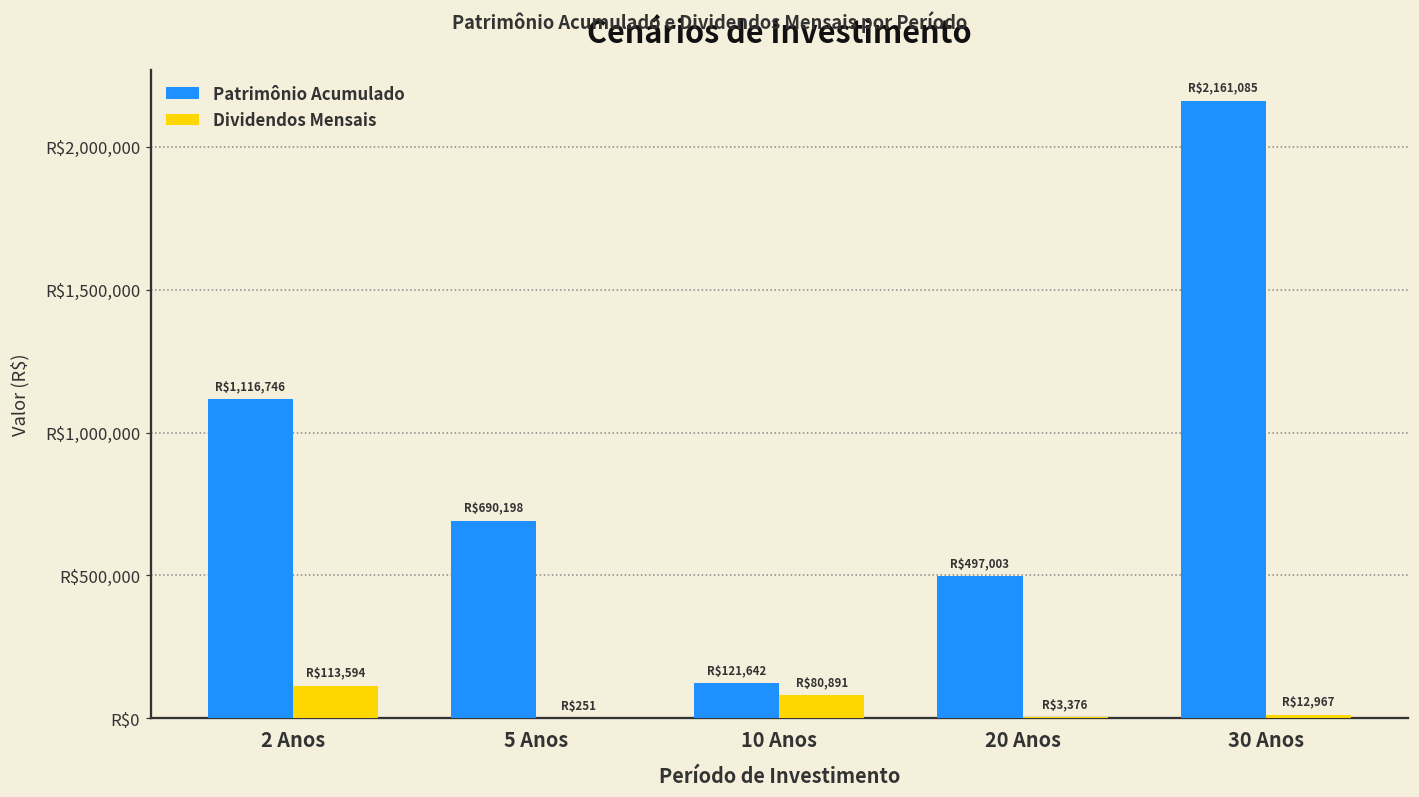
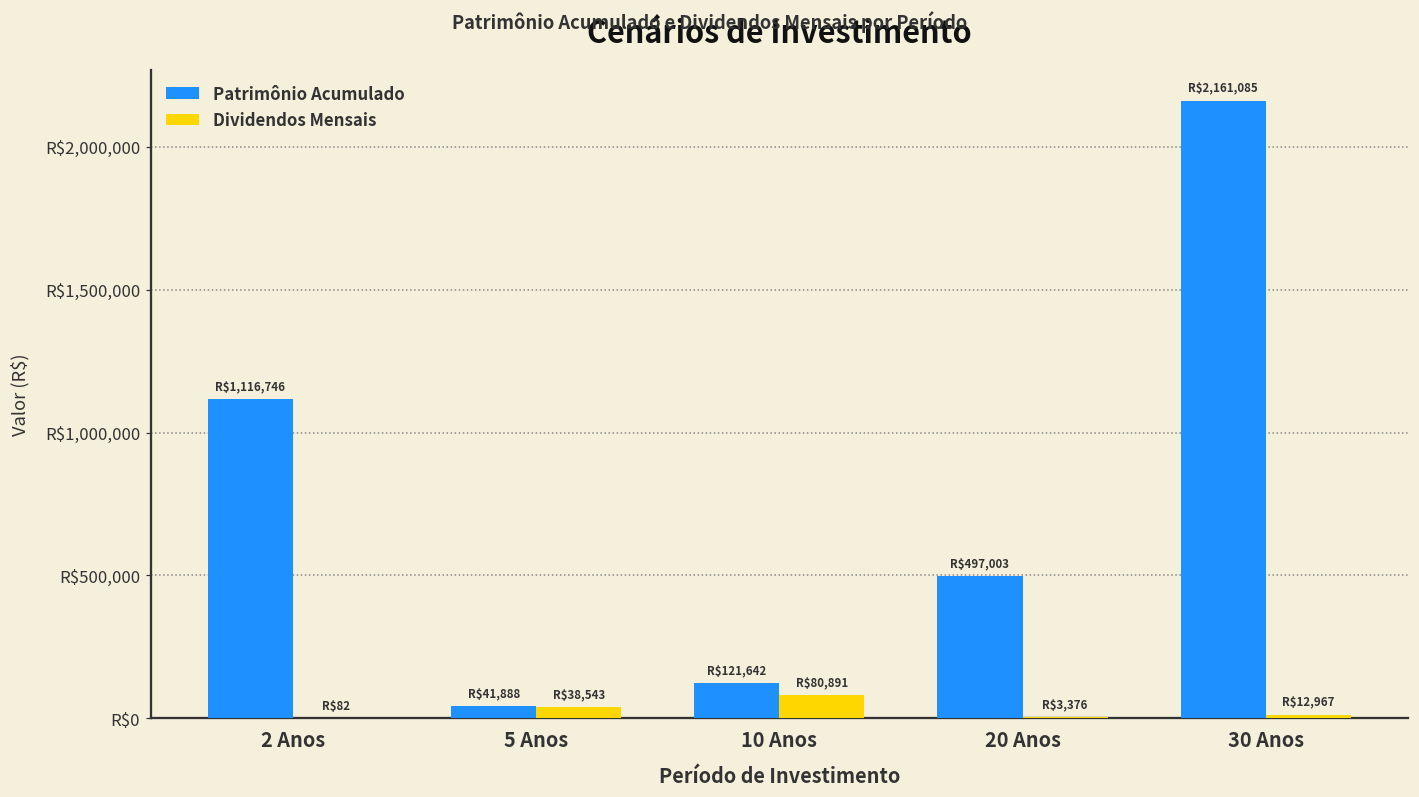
  {
    "Patrimônio Acumulado": {
      "2 Anos": "$1,116,746",
-     "5 Anos": "$690,198",
+     "5 Anos": "$41,888",
      "10 Anos": "$121,642",
      "20 Anos": "$497,003",
      "30 Anos": "$2,161,085"
    },
    "Dividendos Mensais": {
-     "2 Anos": "$113,594",
-     "5 Anos": "$251",
+     "2 Anos": "$82",
+     "5 Anos": "$38,543",
      "10 Anos": "$80,891",
      "20 Anos": "$3,376",
      "30 Anos": "$12,967"
    }
  }
